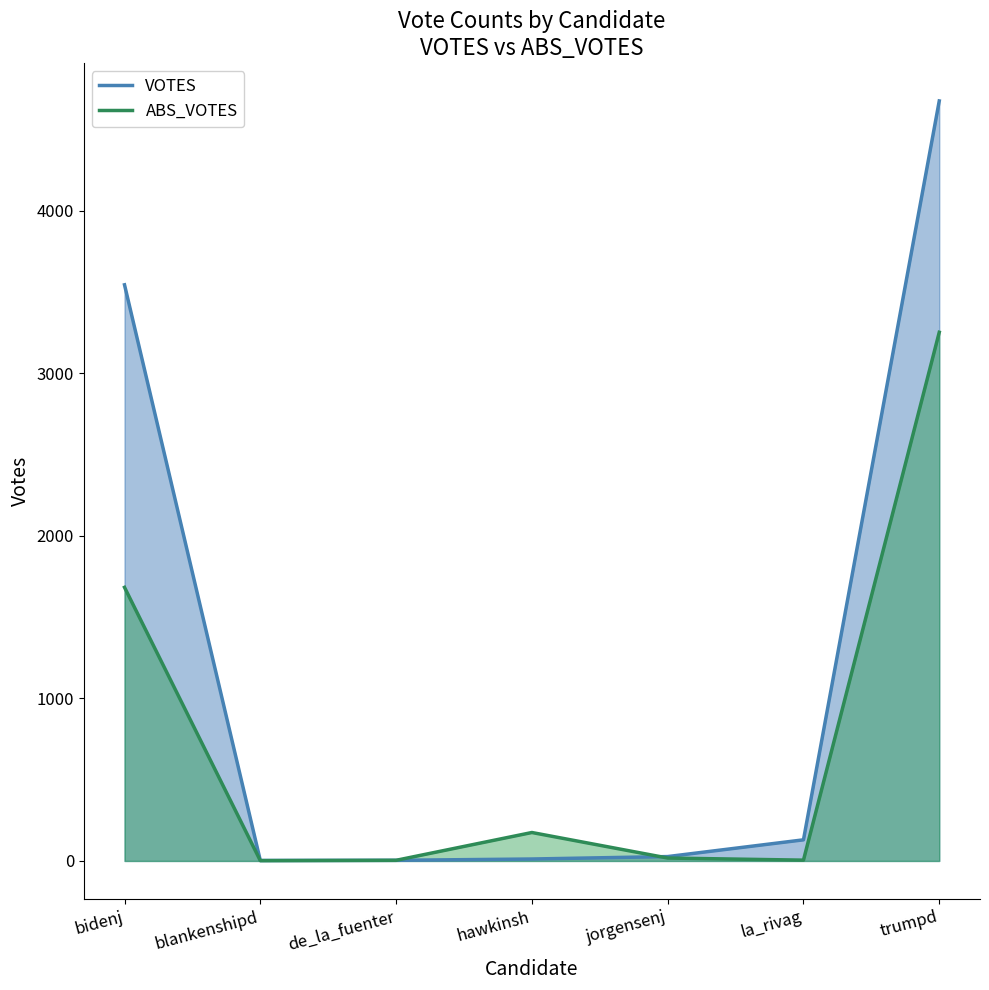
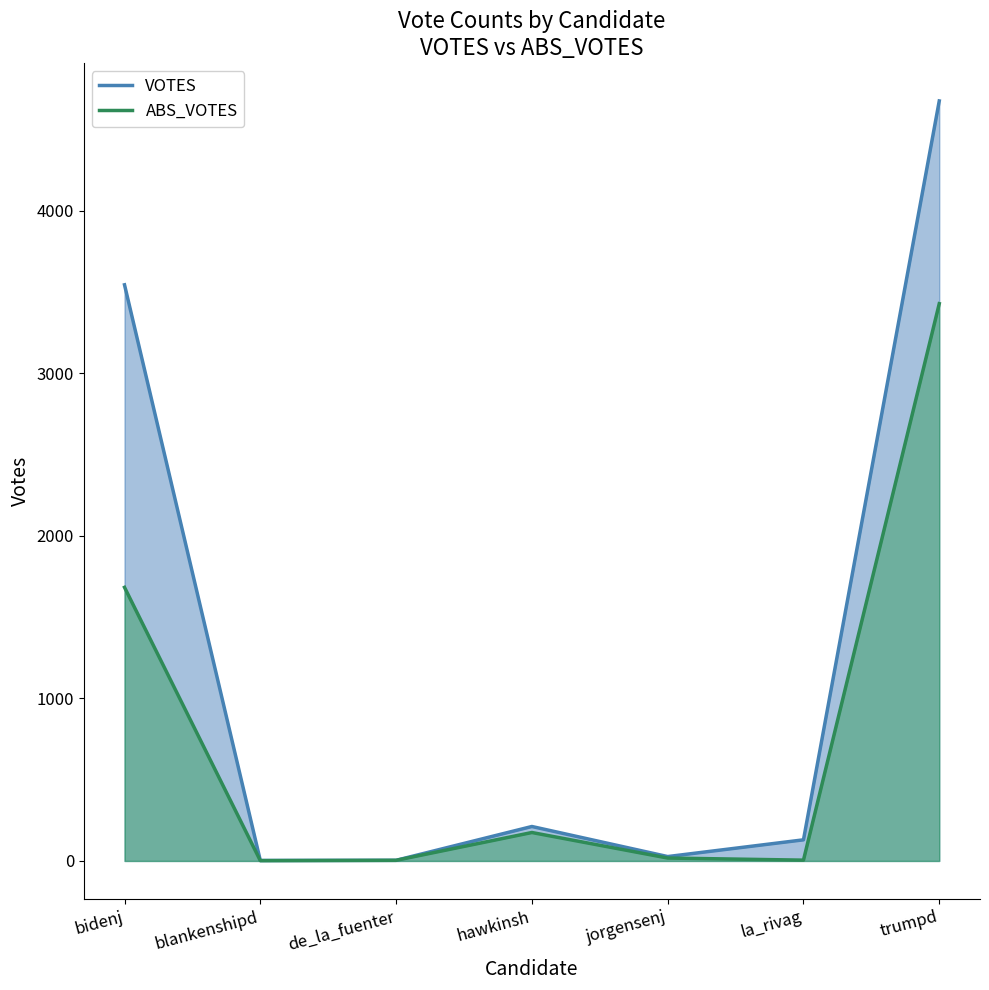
  {
    "VOTES": {
      "bidenj": 3540,
-     "hawkinsh": 10,
+     "hawkinsh": 210,
      "la_rivag": 130,
      "trumpd": 4680
    },
    "ABS_VOTES": {
      "bidenj": 1680,
      "hawkinsh": 180,
      "la_rivag": 10,
-     "trumpd": 3250
+     "trumpd": 3430
    }
  }
